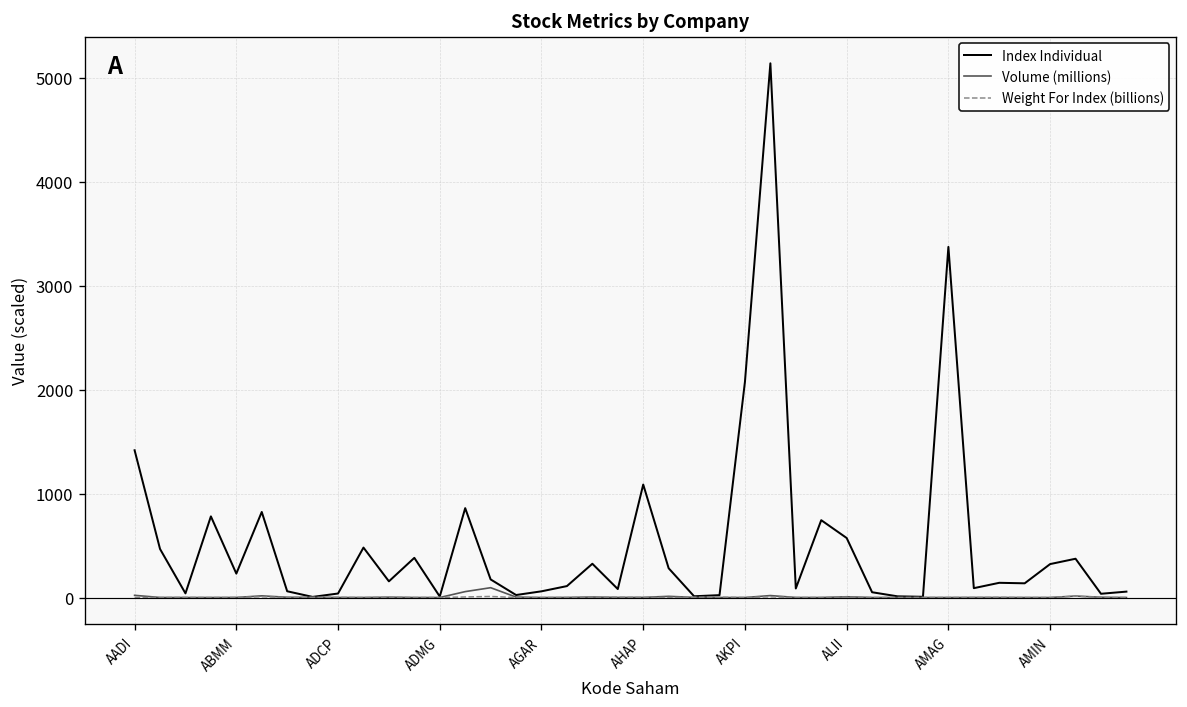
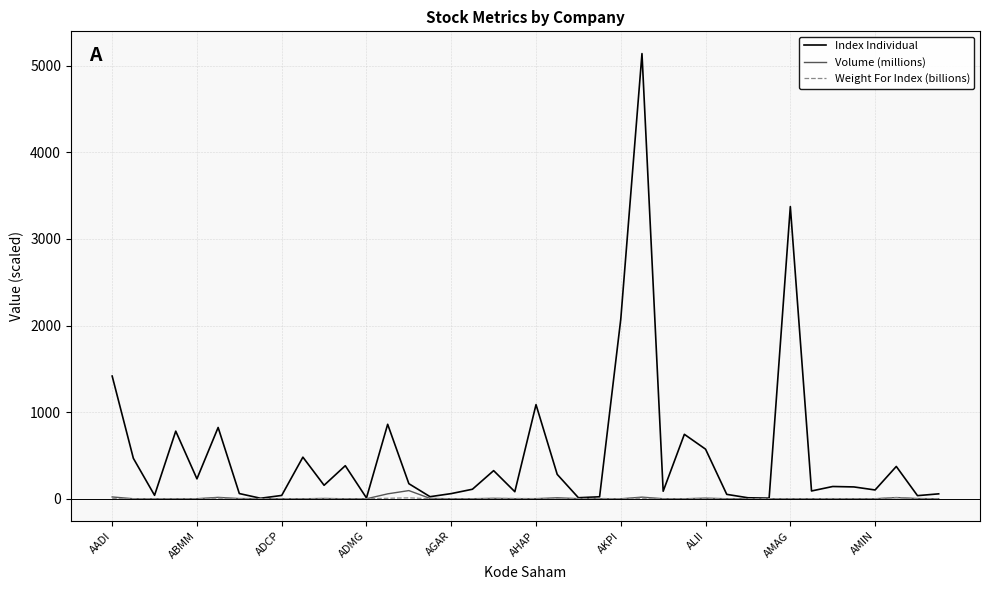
  {
    "Index Individual": {
      "AADI": 1400,
      "ABMM": 200,
      "ADCP": 0,
      "AGAR": 100,
      "AHAP": 1100,
      "AKPI": 2100,
      "ALII": 600,
      "AMAG": 3400,
-     "AMIN": 300
+     "AMIN": 100
    }
  }
